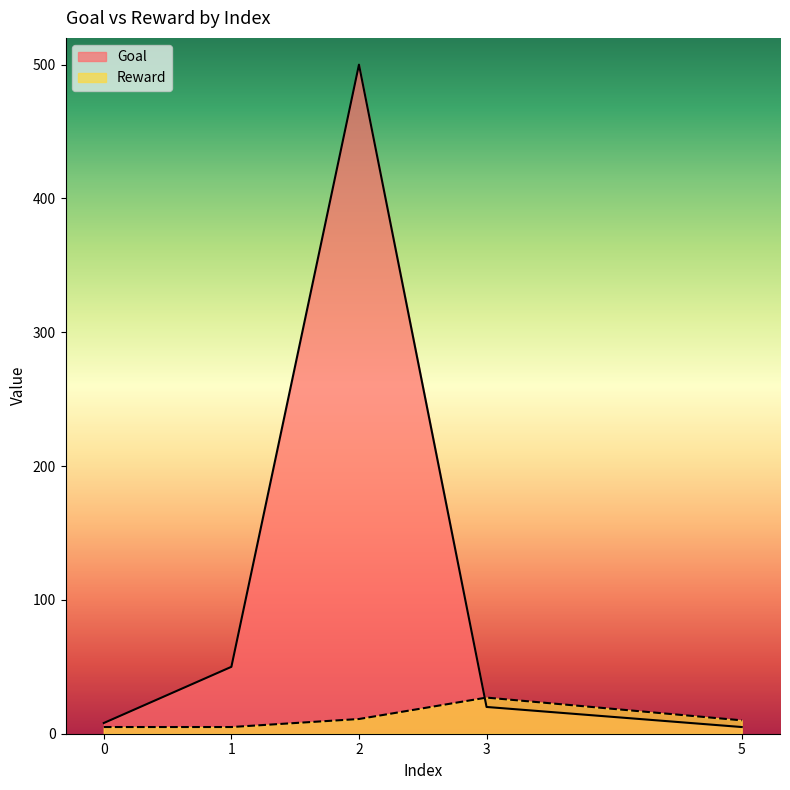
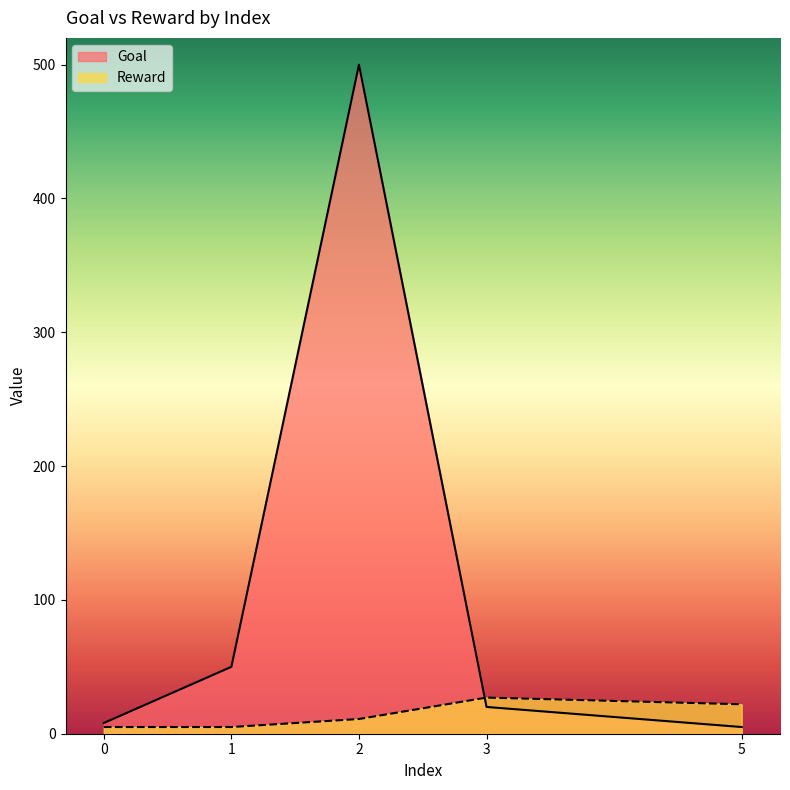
  {
    "Goal": {
      "0": 8,
      "1": 50,
      "2": 500,
      "3": 20,
      "5": 5
    },
    "Reward": {
      "0": 5,
      "1": 5,
      "2": 11,
      "3": 27,
-     "5": 10
+     "5": 22
    }
  }
